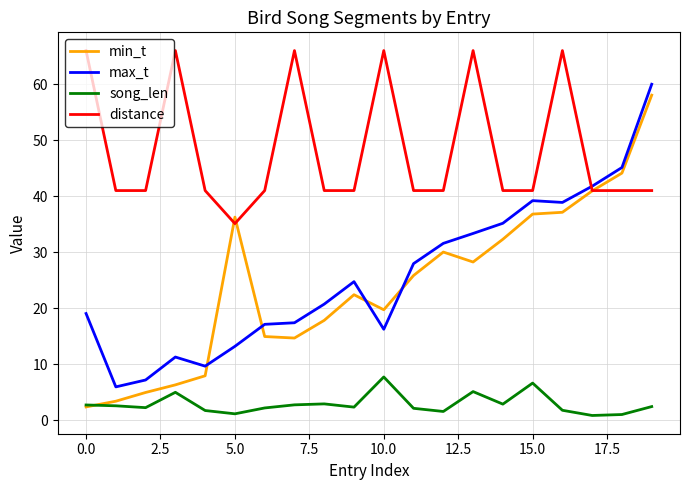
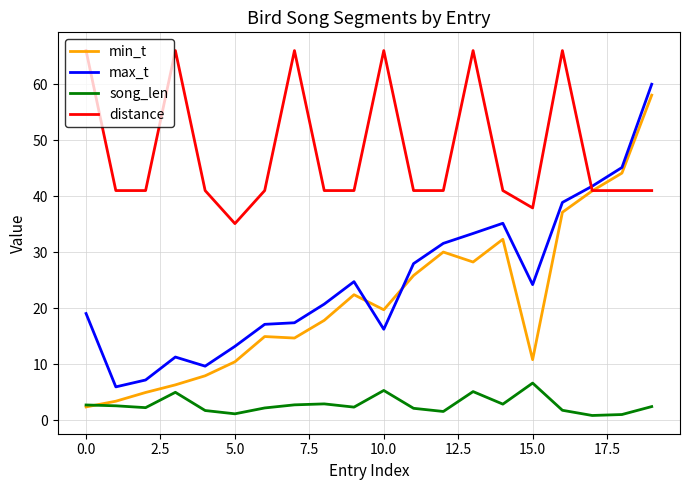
  {
    "min_t": {
-     "5.0": 36,
+     "5.0": 10,
      "10.0": 20,
-     "15.0": 37
+     "15.0": 11
    },
    "max_t": {
      "0.0": 19,
      "5.0": 13,
      "10.0": 16,
-     "15.0": 39
+     "15.0": 24
    },
    "song_len": {
      "5.0": 1,
-     "10.0": 8,
+     "10.0": 5,
      "15.0": 7
    },
    "distance": {
      "5.0": 35,
      "10.0": 66,
-     "15.0": 41
+     "15.0": 38
    }
  }
